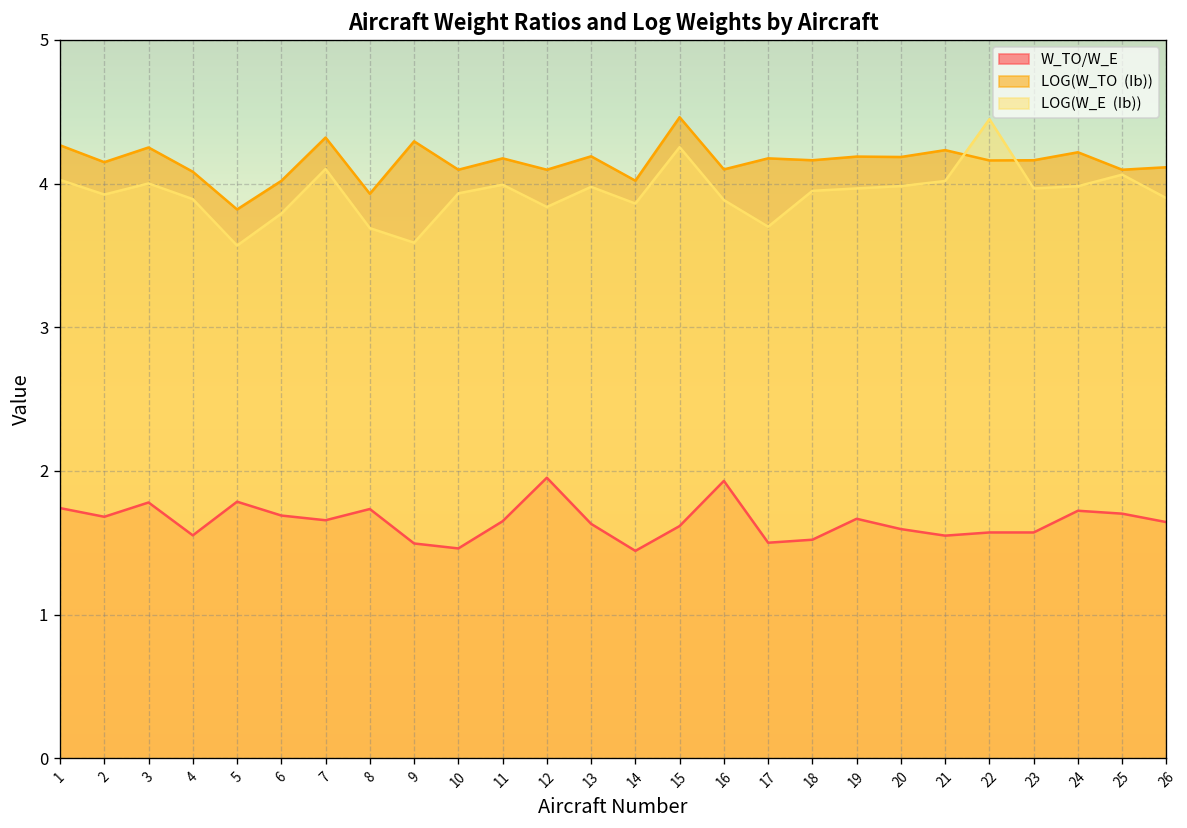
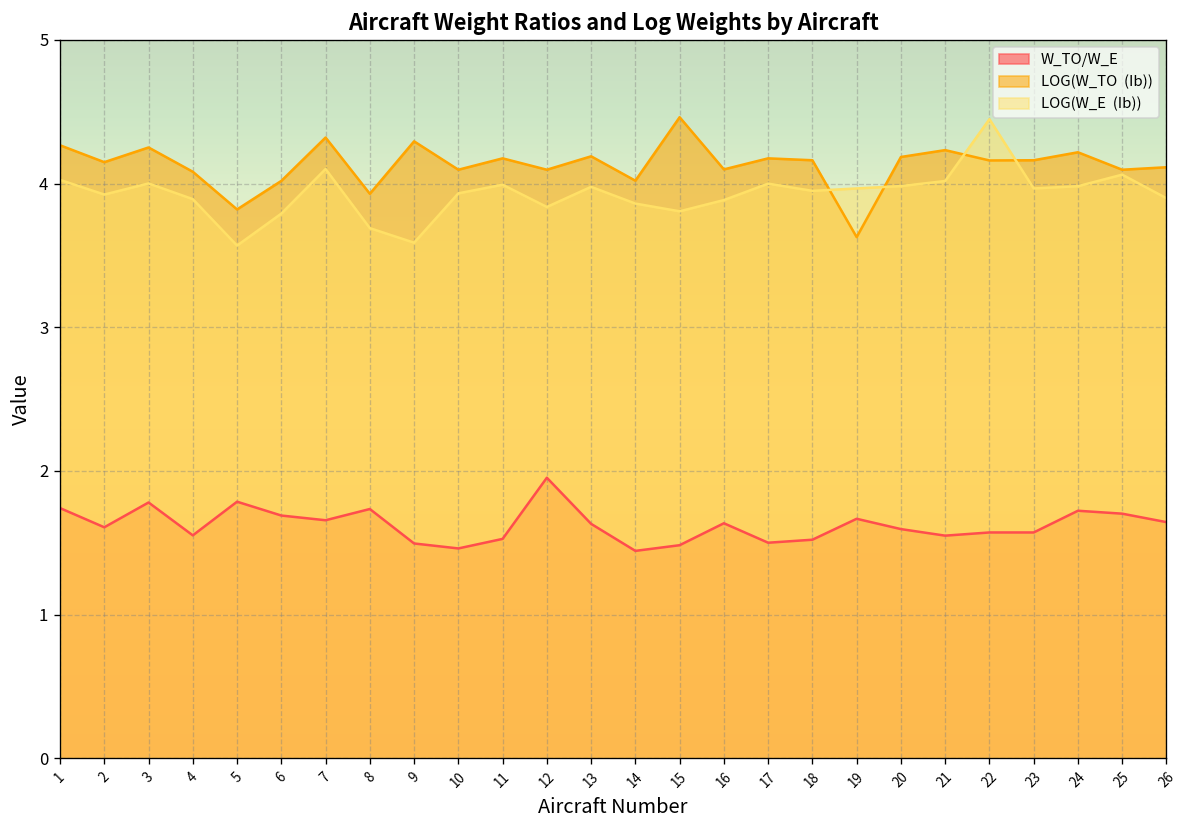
  {
    "W_TO/W_E": {
      "1": 1.74,
-     "2": 1.68,
+     "2": 1.61,
      "3": 1.78,
      "4": 1.55,
      "5": 1.79,
      "6": 1.69,
      "7": 1.66,
      "8": 1.73,
      "9": 1.49,
      "10": 1.46,
-     "11": 1.65,
+     "11": 1.53,
      "12": 1.95,
      "13": 1.63,
      "14": 1.44,
-     "15": 1.62,
-     "16": 1.93,
+     "15": 1.48,
+     "16": 1.64,
      "17": 1.50,
      "18": 1.52,
      "19": 1.67,
      "20": 1.59,
      "21": 1.55,
      "22": 1.57,
      "23": 1.57,
      "24": 1.72,
      "25": 1.70,
      "26": 1.64
    },
    "LOG(W_TO (Ib))": {
      "1": 4.27,
      "2": 4.15,
      "3": 4.25,
      "4": 4.08,
      "5": 3.82,
      "6": 4.02,
      "7": 4.32,
      "8": 3.93,
      "9": 4.29,
      "10": 4.10,
      "11": 4.18,
      "12": 4.10,
      "13": 4.19,
      "14": 4.02,
      "15": 4.46,
      "16": 4.10,
      "17": 4.18,
      "18": 4.16,
-     "19": 4.19,
+     "19": 3.63,
      "20": 4.19,
      "21": 4.23,
      "22": 4.16,
      "23": 4.16,
      "24": 4.22,
      "25": 4.10,
      "26": 4.11
    },
    "LOG(W_E (Ib))": {
      "1": 4.03,
      "2": 3.92,
      "3": 4.00,
      "4": 3.89,
      "5": 3.57,
      "6": 3.79,
      "7": 4.10,
      "8": 3.69,
      "9": 3.59,
      "10": 3.93,
      "11": 3.99,
      "12": 3.84,
      "13": 3.98,
      "14": 3.86,
-     "15": 4.25,
+     "15": 3.81,
      "16": 3.89,
-     "17": 3.7,
+     "17": 4.0,
      "18": 3.95,
      "19": 3.97,
      "20": 3.98,
      "21": 4.02,
      "22": 4.45,
      "23": 3.97,
      "24": 3.98,
      "25": 4.06,
      "26": 3.90
    }
  }
